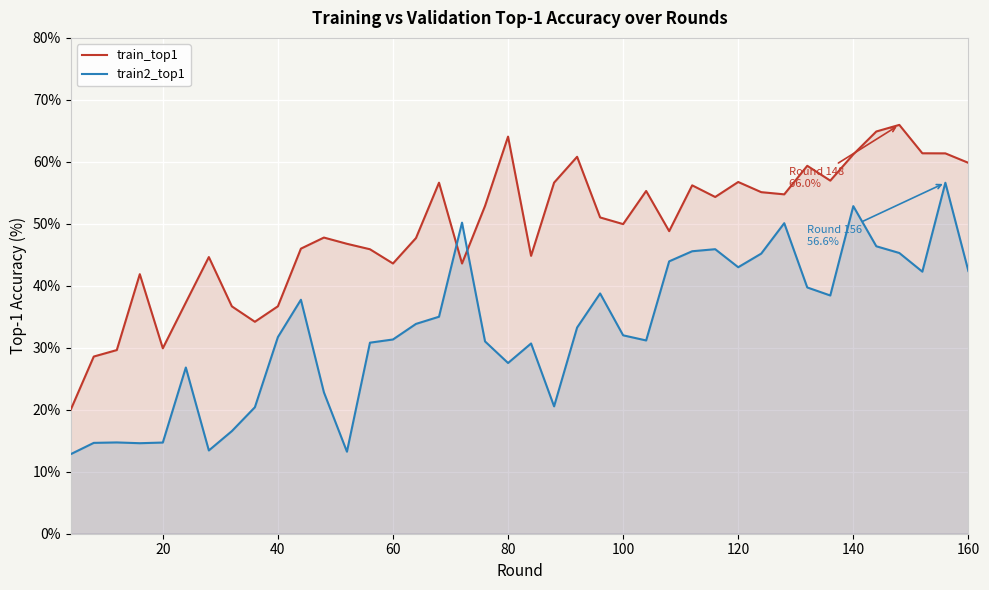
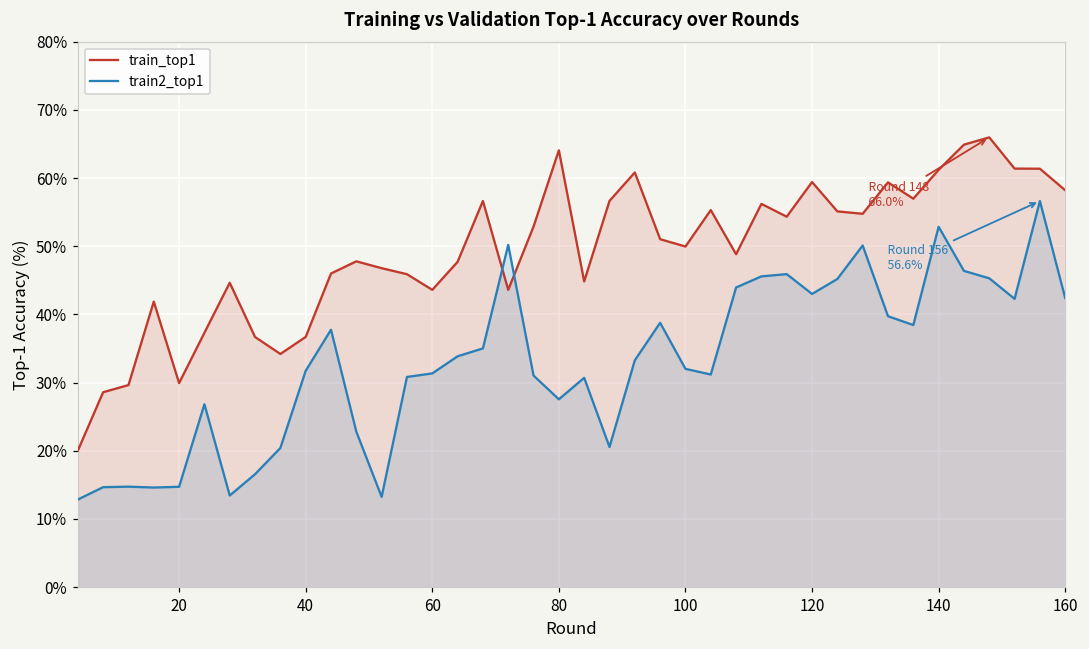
  {
    "train_top1": {
      "20": "30%",
      "40": "37%",
      "60": "44%",
      "80": "64%",
      "100": "50%",
-     "120": "57%",
-     "160": "60%"
+     "120": "59%",
+     "160": "58%"
    },
    "train2_top1": {
      "20": "15%",
      "40": "32%",
      "60": "31%",
      "80": "28%",
      "100": "32%",
      "120": "43%",
      "160": "42%"
    }
  }
